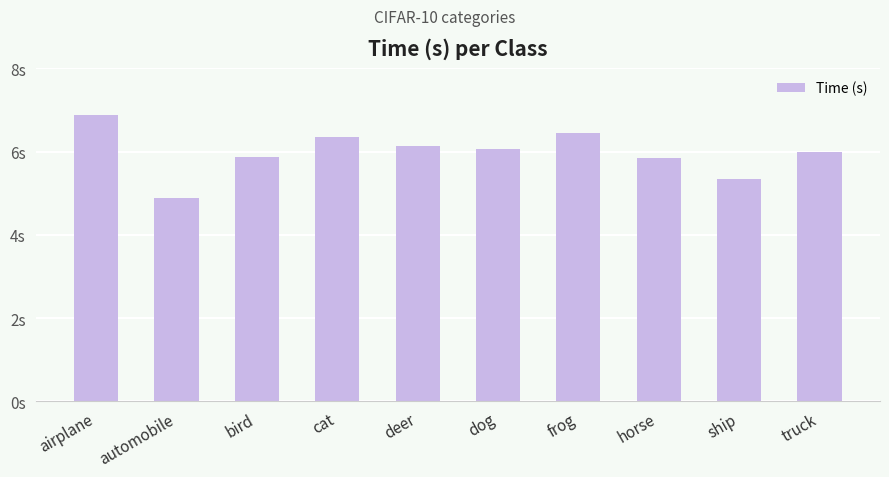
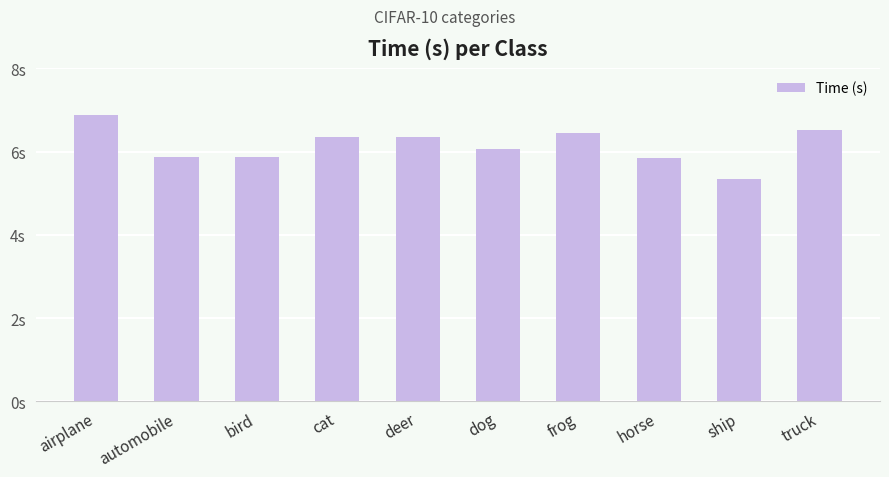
  {
    "airplane": "6.9s",
-   "automobile": "4.9s",
+   "automobile": "5.9s",
    "bird": "5.9s",
    "cat": "6.4s",
-   "deer": "6.1s",
+   "deer": "6.4s",
    "dog": "6.1s",
    "frog": "6.4s",
    "horse": "5.8s",
    "ship": "5.3s",
-   "truck": "6.0s"
+   "truck": "6.5s"
  }
